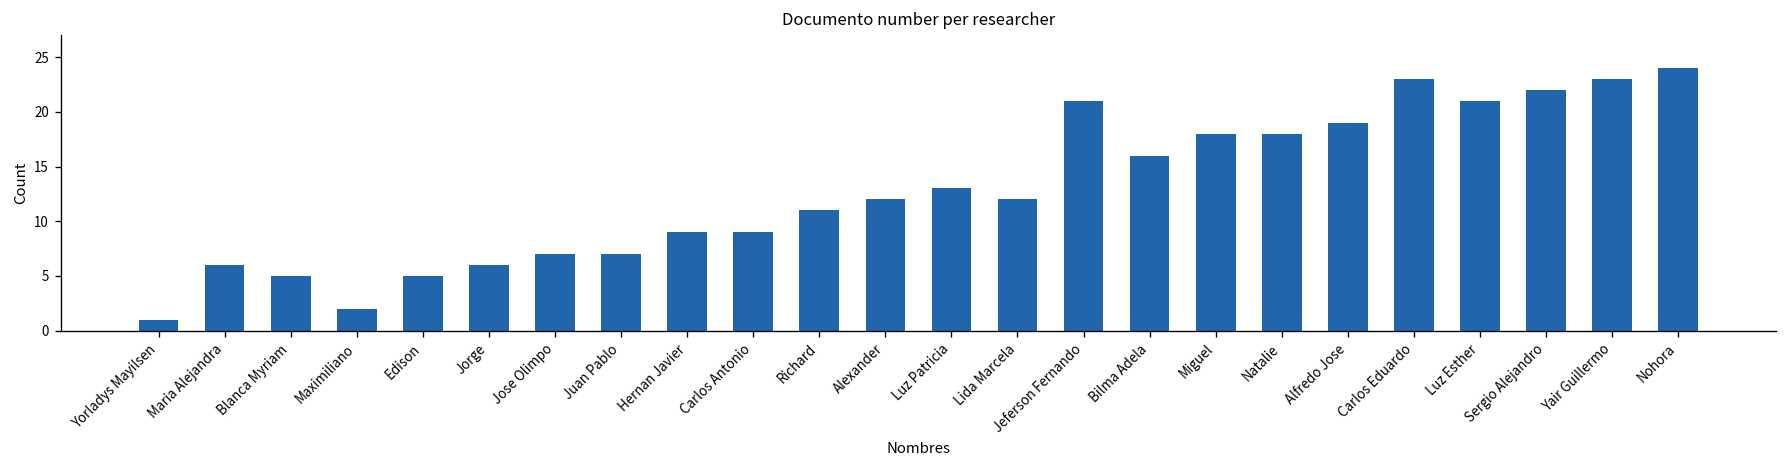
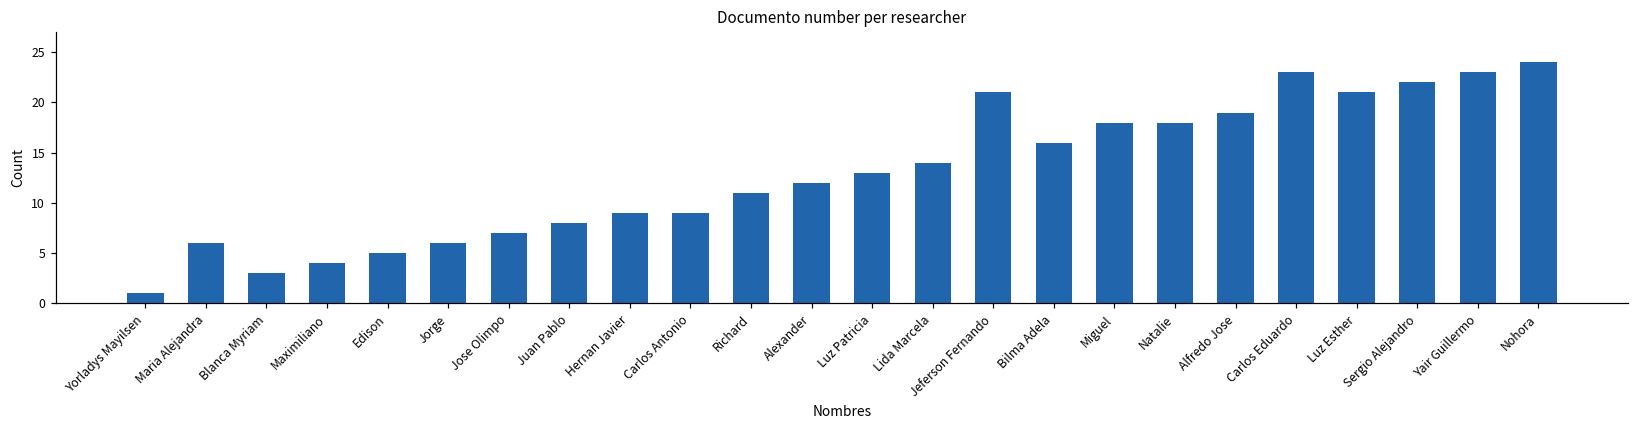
  {
    "Yorladys Mayilsen": 1,
    "Maria Alejandra": 6,
-   "Blanca Myriam": 5,
-   "Maximiliano": 2,
+   "Blanca Myriam": 3,
+   "Maximiliano": 4,
    "Edison": 5,
    "Jorge": 6,
    "Jose Olimpo": 7,
-   "Juan Pablo": 7,
+   "Juan Pablo": 8,
    "Hernan Javier": 9,
    "Carlos Antonio": 9,
    "Richard": 11,
    "Alexander": 12,
    "Luz Patricia": 13,
-   "Lida Marcela": 12,
+   "Lida Marcela": 14,
    "Jeferson Fernando": 21,
    "Bilma Adela": 16,
    "Miguel": 18,
    "Natalie": 18,
    "Alfredo Jose": 19,
    "Carlos Eduardo": 23,
    "Luz Esther": 21,
    "Sergio Alejandro": 22,
    "Yair Guillermo": 23,
    "Nohora": 24
  }
